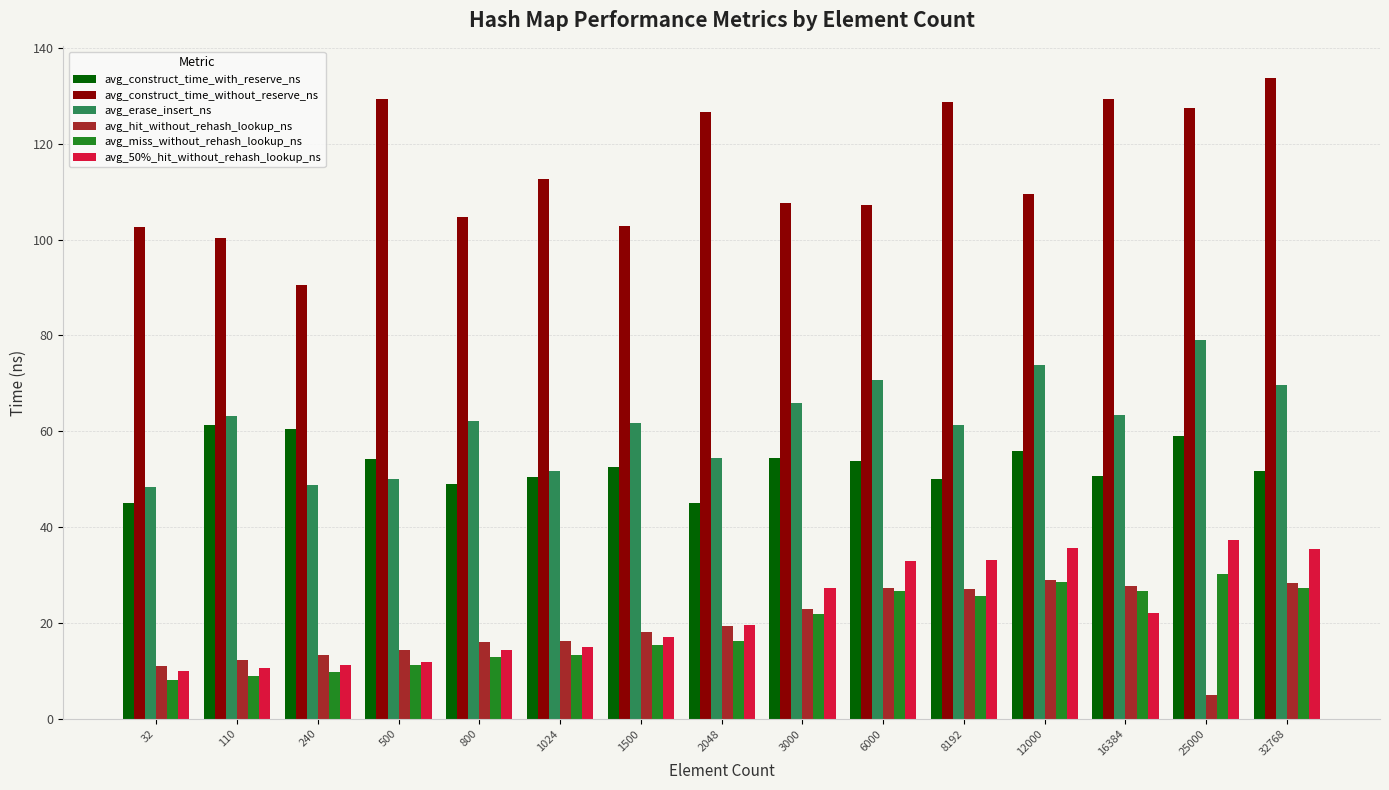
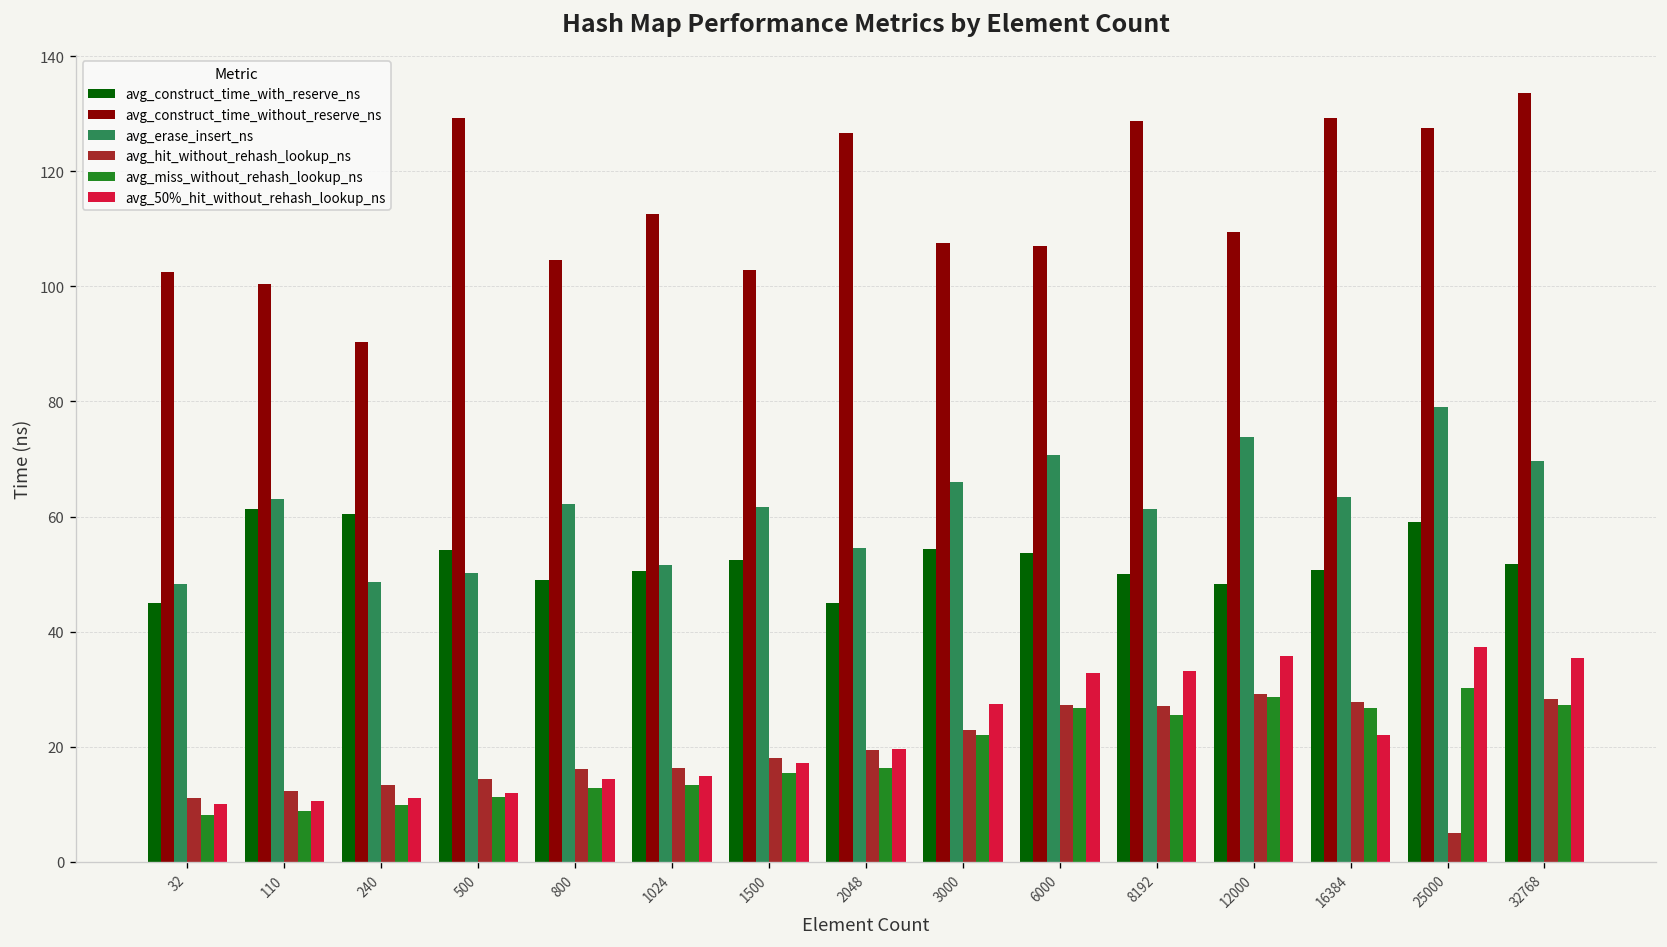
  {
    "avg_construct_time_with_reserve_ns": {
      "32": 45,
      "110": 61,
      "240": 60,
      "500": 54,
      "800": 49,
      "1024": 51,
      "1500": 52,
      "2048": 45,
      "3000": 54,
      "6000": 54,
      "8192": 50,
-     "12000": 56,
+     "12000": 48,
      "16384": 51,
      "25000": 59,
      "32768": 52
    },
    "avg_construct_time_without_reserve_ns": {
      "32": 103,
      "110": 100,
      "240": 90,
      "500": 129,
      "800": 105,
      "1024": 113,
      "1500": 103,
      "2048": 127,
      "3000": 108,
      "6000": 107,
      "8192": 129,
      "12000": 109,
      "16384": 129,
      "25000": 128,
      "32768": 134
    },
    "avg_hit_without_rehash_lookup_ns": {
      "32": 11,
      "110": 12,
      "240": 13,
      "500": 14,
      "800": 16,
      "1024": 16,
      "1500": 18,
      "2048": 19,
      "3000": 23,
      "6000": 27,
      "8192": 27,
      "12000": 29,
      "16384": 28,
      "25000": 5,
      "32768": 28
    },
    "avg_50%_hit_without_rehash_lookup_ns": {
      "32": 10,
      "110": 11,
      "240": 11,
      "500": 12,
      "800": 14,
      "1024": 15,
      "1500": 17,
      "2048": 20,
      "3000": 27,
      "6000": 33,
      "8192": 33,
      "12000": 36,
      "16384": 22,
      "25000": 37,
      "32768": 35
    }
  }
